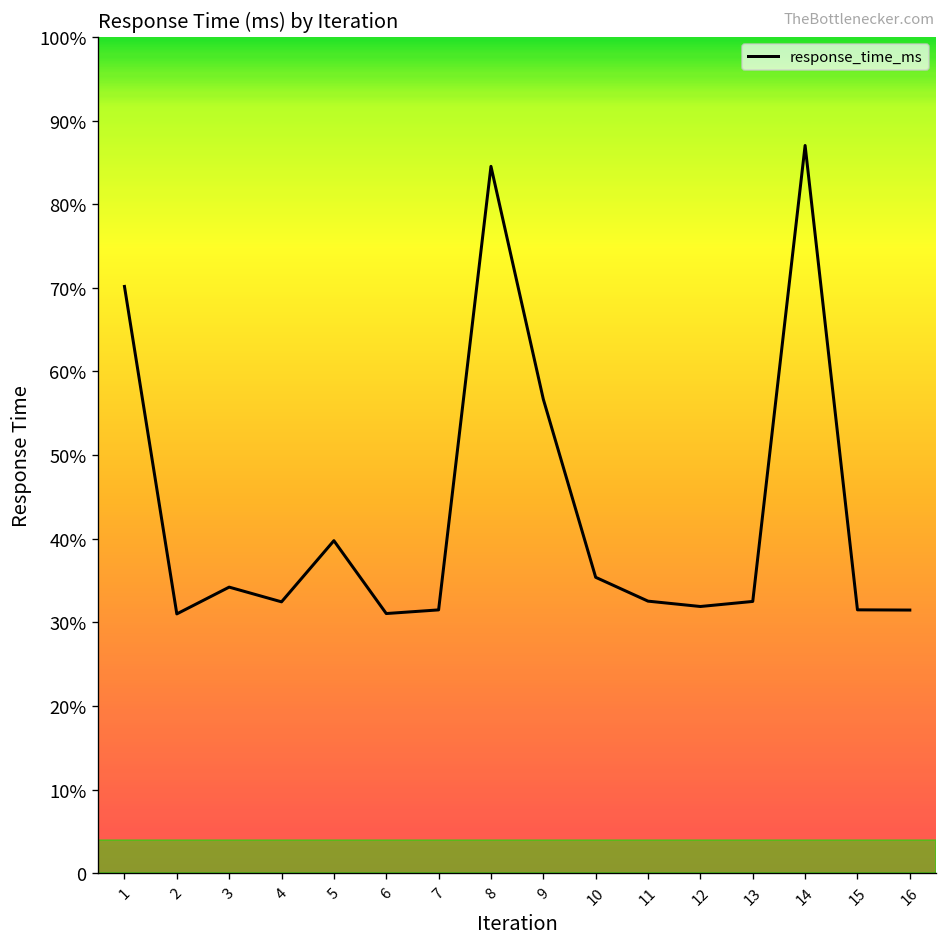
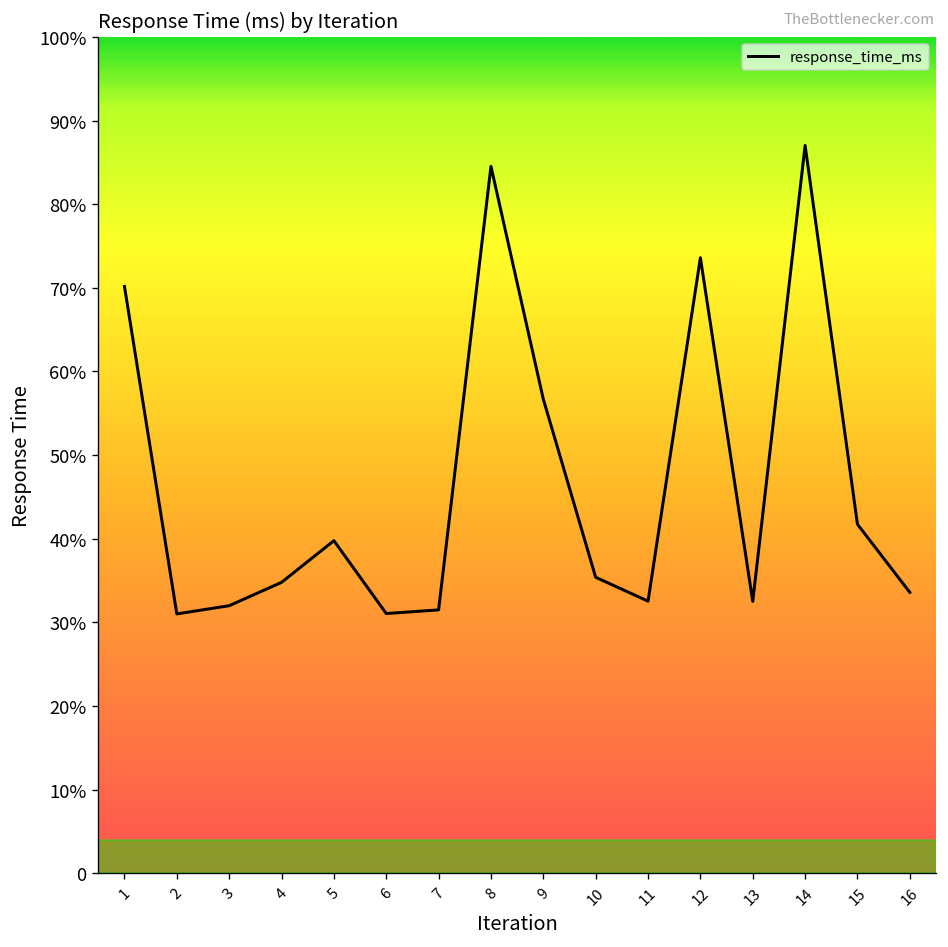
  {
    "1": "70%",
    "2": "31%",
-   "3": "34%",
-   "4": "32%",
+   "3": "32%",
+   "4": "35%",
    "5": "40%",
    "6": "31%",
    "7": "31%",
    "8": "85%",
    "9": "57%",
    "10": "35%",
    "11": "33%",
-   "12": "32%",
+   "12": "74%",
    "13": "33%",
    "14": "87%",
-   "15": "32%",
-   "16": "31%"
+   "15": "42%",
+   "16": "34%"
  }
